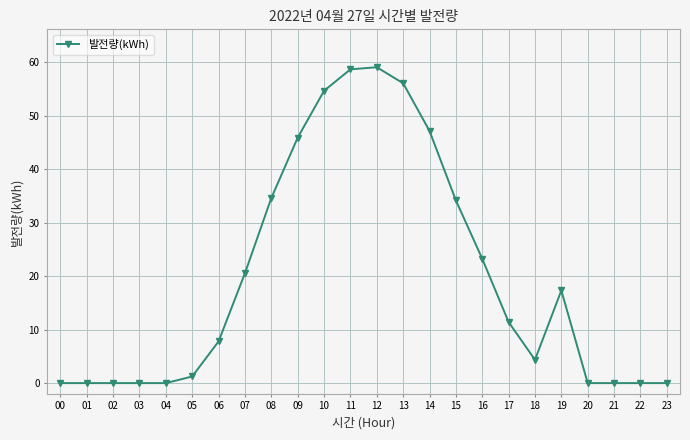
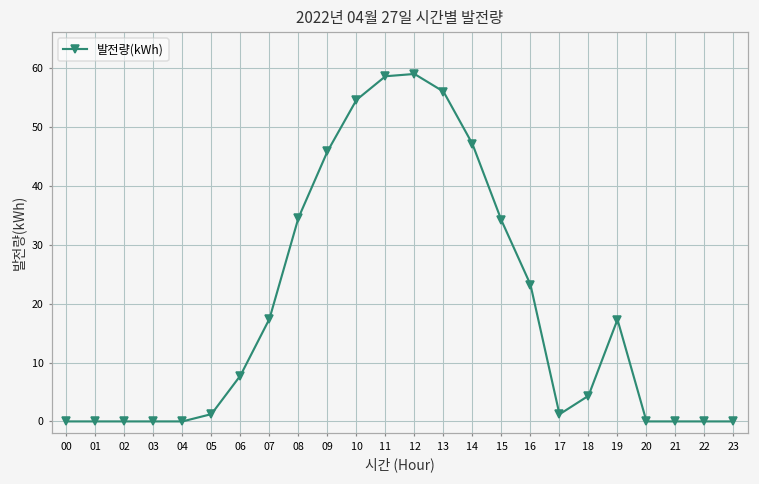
  {
    "00": 0,
    "01": 0,
    "02": 0,
    "03": 0,
    "04": 0,
    "05": 1,
    "06": 8,
-   "07": 21,
+   "07": 17,
    "08": 35,
    "09": 46,
    "10": 55,
    "11": 59,
    "12": 59,
    "13": 56,
    "14": 47,
    "15": 34,
    "16": 23,
-   "17": 11,
+   "17": 1,
    "18": 4,
    "19": 17,
    "20": 0,
    "21": 0,
    "22": 0,
    "23": 0
  }
